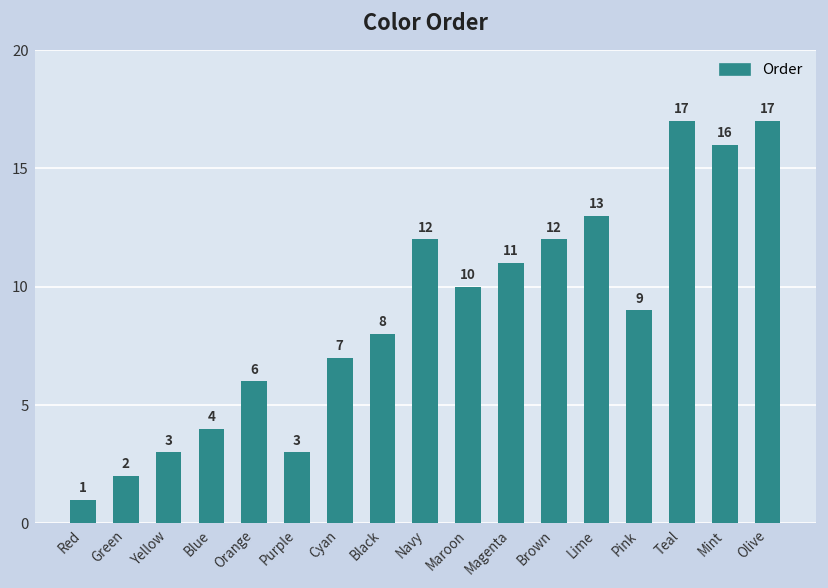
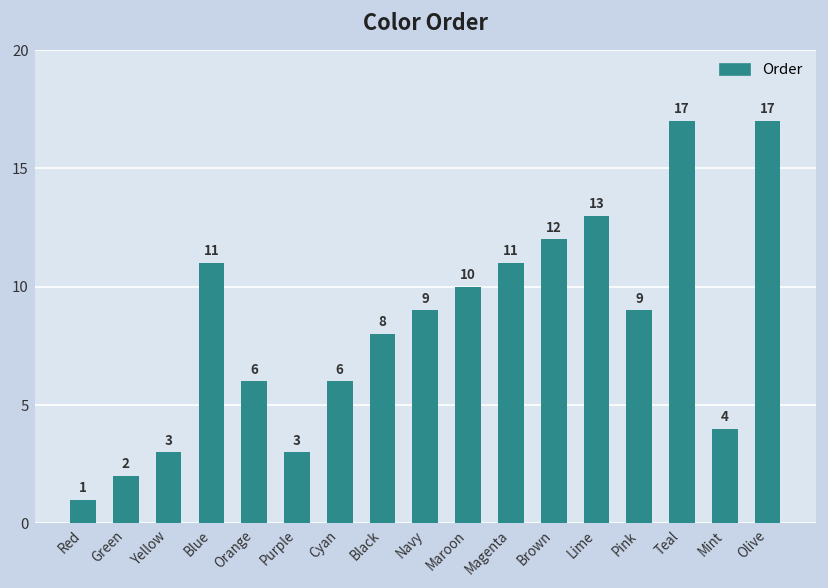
  {
    "Red": 1,
    "Green": 2,
    "Yellow": 3,
-   "Blue": 4,
+   "Blue": 11,
    "Orange": 6,
    "Purple": 3,
-   "Cyan": 7,
+   "Cyan": 6,
    "Black": 8,
-   "Navy": 12,
+   "Navy": 9,
    "Maroon": 10,
    "Magenta": 11,
    "Brown": 12,
    "Lime": 13,
    "Pink": 9,
    "Teal": 17,
-   "Mint": 16,
+   "Mint": 4,
    "Olive": 17
  }
